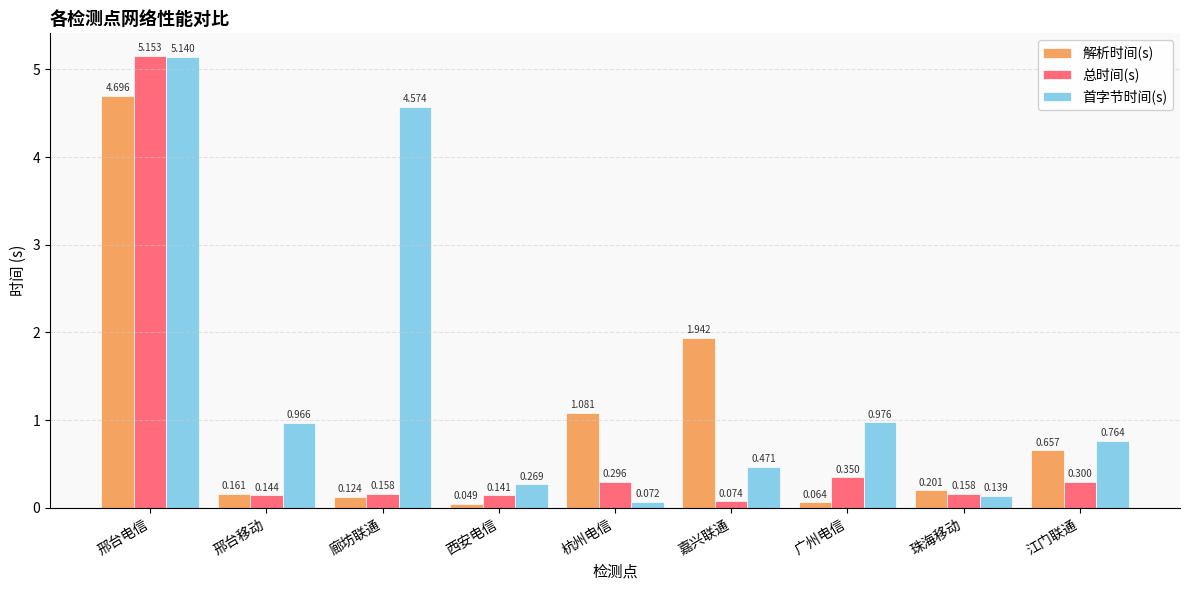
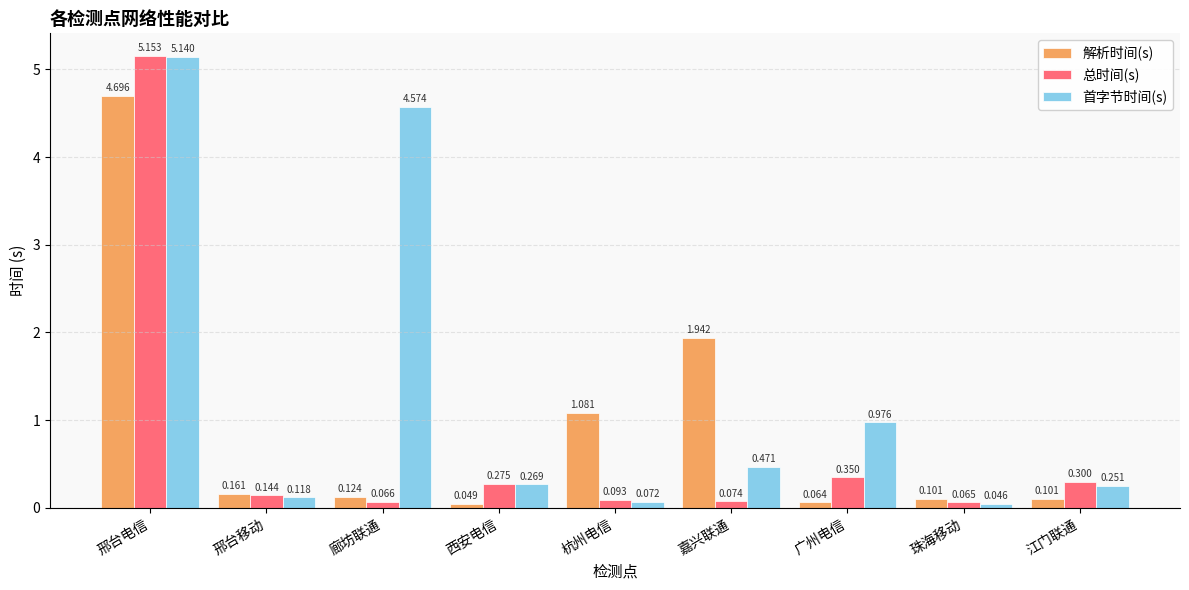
  {
    "解析时间(s)": {
      "邢台电信": 4.696,
      "邢台移动": 0.161,
      "廊坊联通": 0.124,
      "西安电信": 0.049,
      "杭州电信": 1.081,
      "嘉兴联通": 1.942,
      "广州电信": 0.064,
-     "珠海移动": 0.201,
-     "江门联通": 0.657
+     "珠海移动": 0.101,
+     "江门联通": 0.101
    },
    "总时间(s)": {
      "邢台电信": 5.153,
      "邢台移动": 0.144,
-     "廊坊联通": 0.158,
-     "西安电信": 0.141,
-     "杭州电信": 0.296,
+     "廊坊联通": 0.066,
+     "西安电信": 0.275,
+     "杭州电信": 0.093,
      "嘉兴联通": 0.074,
      "广州电信": 0.350,
-     "珠海移动": 0.158,
+     "珠海移动": 0.065,
      "江门联通": 0.300
    },
    "首字节时间(s)": {
      "邢台电信": 5.140,
-     "邢台移动": 0.966,
+     "邢台移动": 0.118,
      "廊坊联通": 4.574,
      "西安电信": 0.269,
      "杭州电信": 0.072,
      "嘉兴联通": 0.471,
      "广州电信": 0.976,
-     "珠海移动": 0.139,
-     "江门联通": 0.764
+     "珠海移动": 0.046,
+     "江门联通": 0.251
    }
  }
